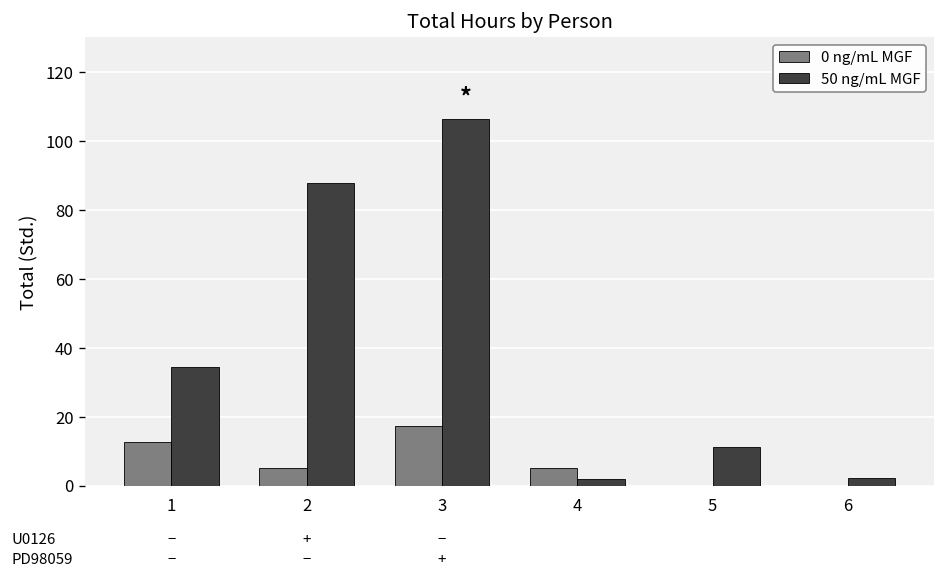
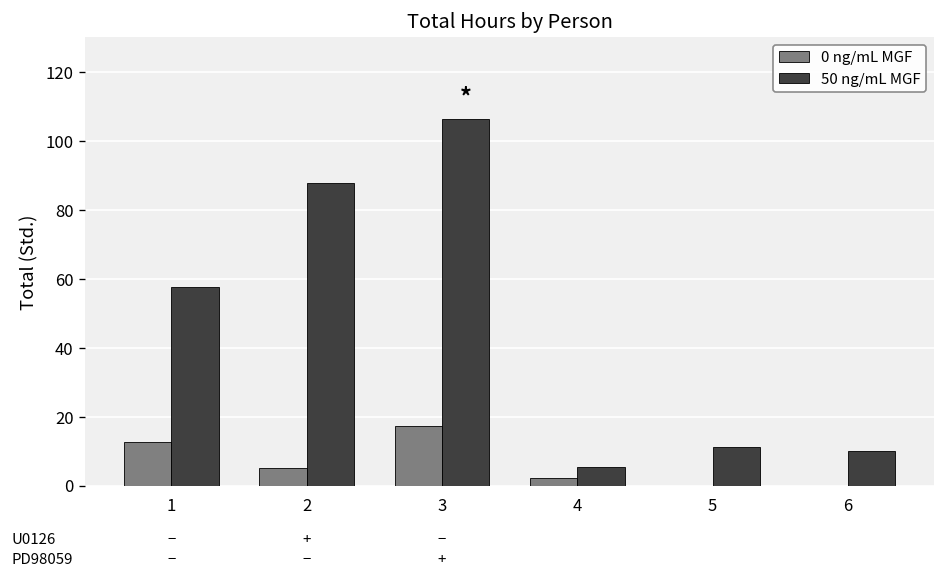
  {
    "0 ng/mL MGF": {
      "1": 13,
      "2": 5,
      "3": 17,
-     "4": 5,
+     "4": 2,
      "5": 0,
      "6": 0
    },
    "50 ng/mL MGF": {
-     "1": 35,
+     "1": 58,
      "2": 88,
      "3": 106,
-     "4": 2,
+     "4": 6,
      "5": 11,
-     "6": 2
+     "6": 10
    }
  }
